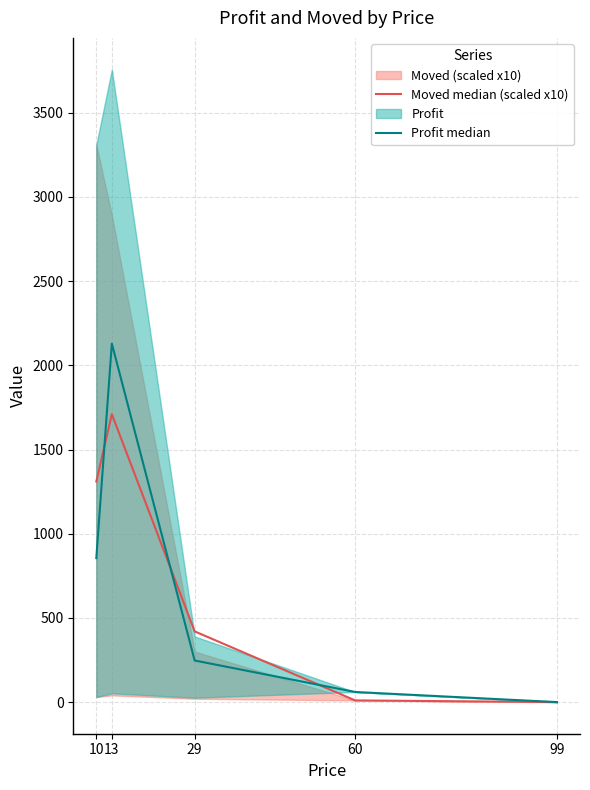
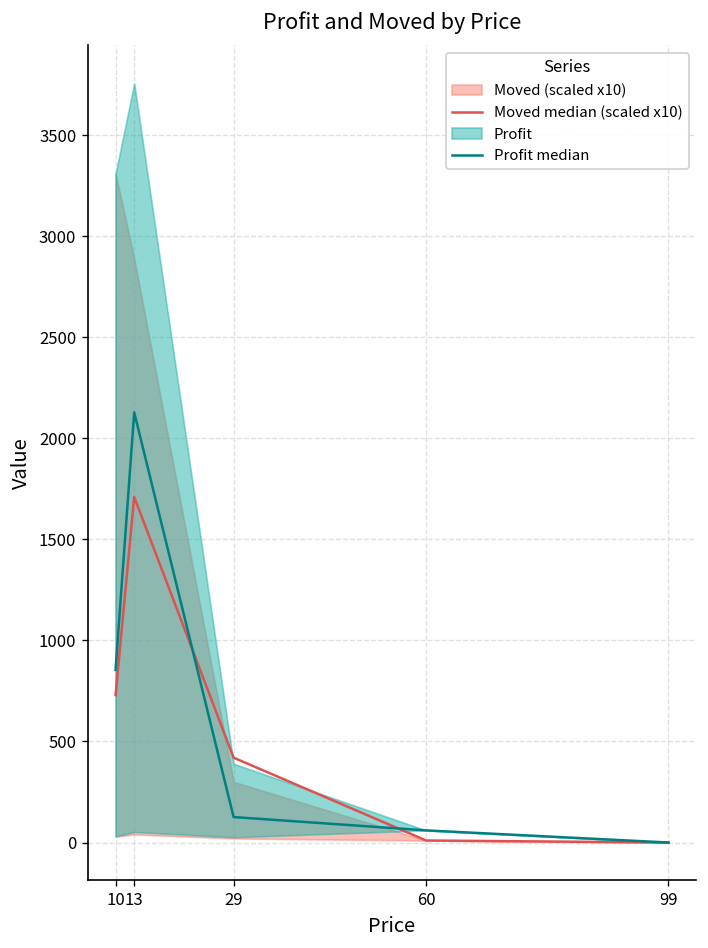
  {
    "Moved median (scaled x10)": {
-     "10": 1310,
+     "10": 730,
      "13": 1710,
      "29": 420
    },
    "Profit median": {
      "10": 860,
      "13": 2130,
-     "29": 250
+     "29": 130
    }
  }
